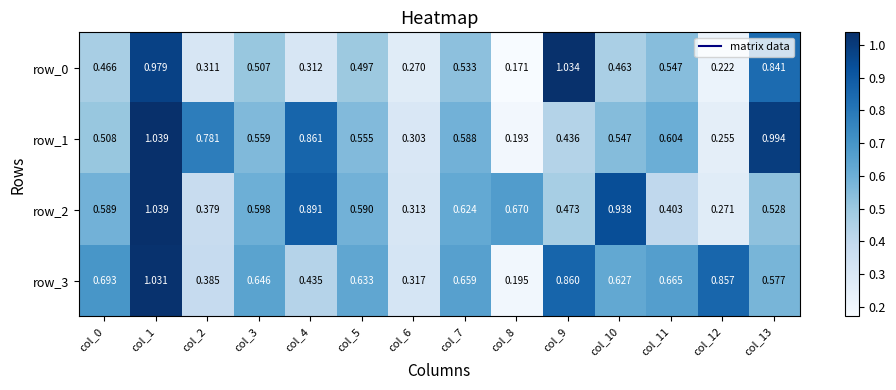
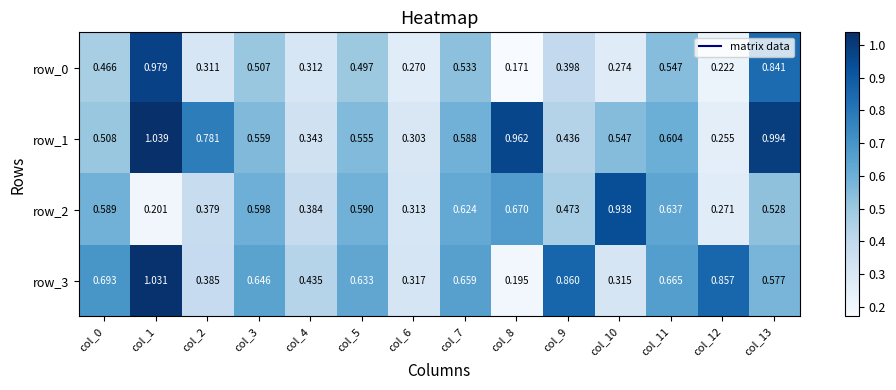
  {
    "row_0": {
      "col_0": 0.466,
      "col_1": 0.979,
      "col_2": 0.311,
      "col_3": 0.507,
      "col_4": 0.312,
      "col_5": 0.497,
      "col_6": 0.270,
      "col_7": 0.533,
      "col_8": 0.171,
-     "col_9": 1.034,
-     "col_10": 0.463,
+     "col_9": 0.398,
+     "col_10": 0.274,
      "col_11": 0.547,
      "col_12": 0.222,
      "col_13": 0.841
    },
    "row_1": {
      "col_0": 0.508,
      "col_1": 1.039,
      "col_2": 0.781,
      "col_3": 0.559,
-     "col_4": 0.861,
+     "col_4": 0.343,
      "col_5": 0.555,
      "col_6": 0.303,
      "col_7": 0.588,
-     "col_8": 0.193,
+     "col_8": 0.962,
      "col_9": 0.436,
      "col_10": 0.547,
      "col_11": 0.604,
      "col_12": 0.255,
      "col_13": 0.994
    },
    "row_2": {
      "col_0": 0.589,
-     "col_1": 1.039,
+     "col_1": 0.201,
      "col_2": 0.379,
      "col_3": 0.598,
-     "col_4": 0.891,
+     "col_4": 0.384,
      "col_5": 0.590,
      "col_6": 0.313,
      "col_7": 0.624,
      "col_8": 0.670,
      "col_9": 0.473,
      "col_10": 0.938,
-     "col_11": 0.403,
+     "col_11": 0.637,
      "col_12": 0.271,
      "col_13": 0.528
    },
    "row_3": {
      "col_0": 0.693,
      "col_1": 1.031,
      "col_2": 0.385,
      "col_3": 0.646,
      "col_4": 0.435,
      "col_5": 0.633,
      "col_6": 0.317,
      "col_7": 0.659,
      "col_8": 0.195,
      "col_9": 0.860,
-     "col_10": 0.627,
+     "col_10": 0.315,
      "col_11": 0.665,
      "col_12": 0.857,
      "col_13": 0.577
    }
  }
